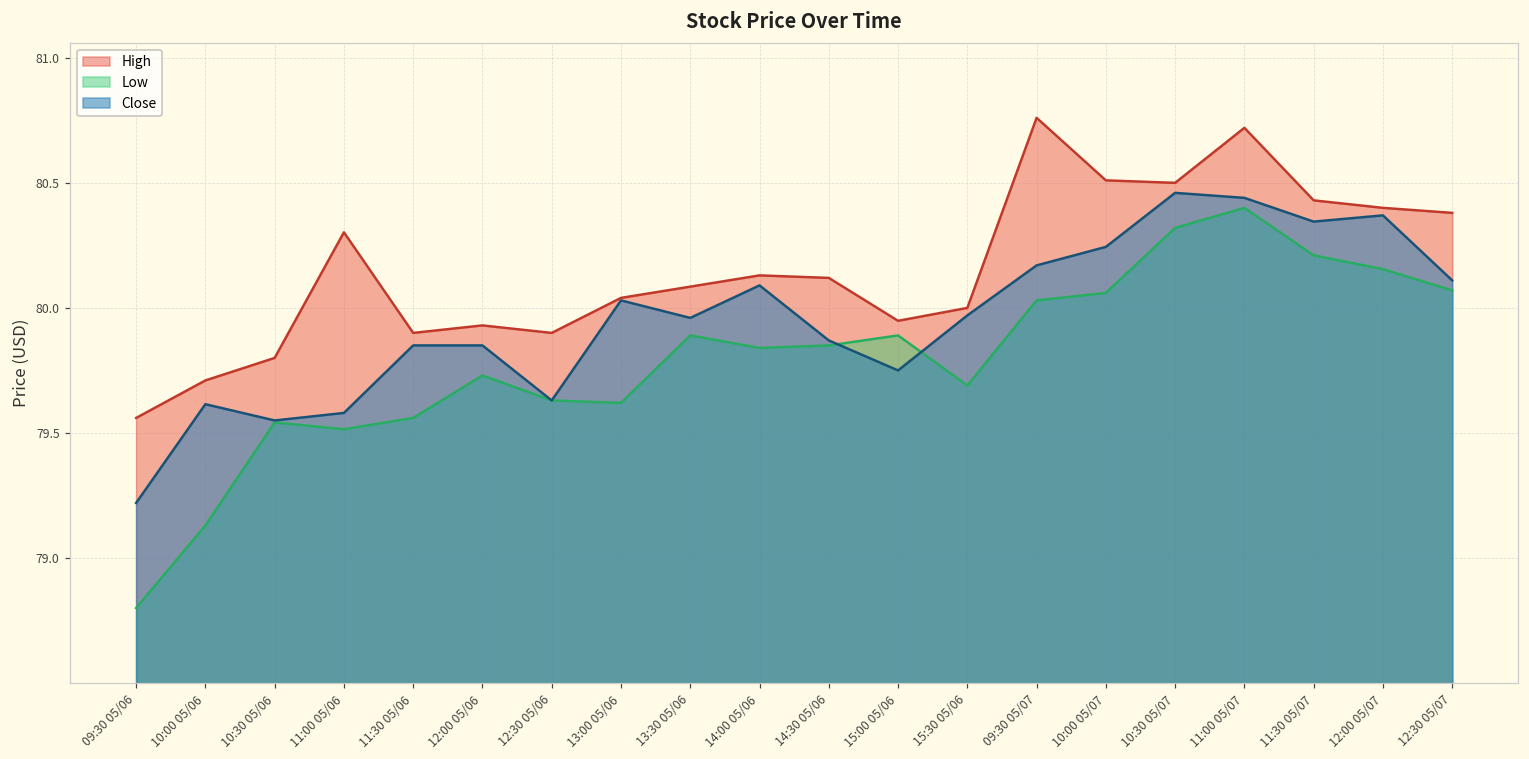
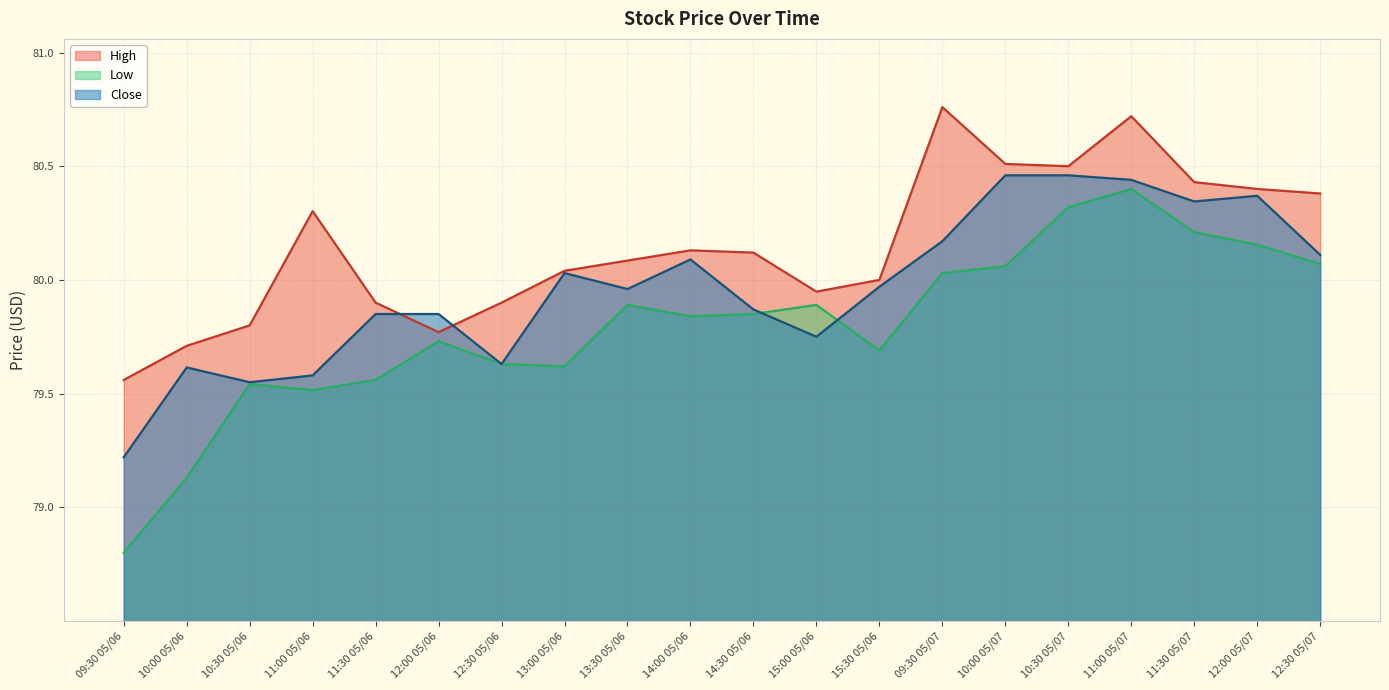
  {
    "High": {
      "09:30 05/06": 79.56,
      "10:00 05/06": 79.71,
      "10:30 05/06": 79.80,
      "11:00 05/06": 80.30,
      "11:30 05/06": 79.90,
-     "12:00 05/06": 79.93,
+     "12:00 05/06": 79.77,
      "12:30 05/06": 79.90,
      "13:30 05/06": 80.08,
      "14:00 05/06": 80.13,
      "14:30 05/06": 80.12,
      "15:00 05/06": 79.95,
      "15:30 05/06": 80.00,
      "09:30 05/07": 80.76,
      "10:00 05/07": 80.51,
      "10:30 05/07": 80.50,
      "11:00 05/07": 80.72,
      "11:30 05/07": 80.43,
      "12:00 05/07": 80.40,
      "12:30 05/07": 80.38
    },
    "Low": {
      "09:30 05/06": 78.80,
      "10:00 05/06": 79.13,
      "11:00 05/06": 79.51,
      "11:30 05/06": 79.56,
      "12:00 05/06": 79.73,
      "13:00 05/06": 79.62,
      "13:30 05/06": 79.89,
      "14:00 05/06": 79.84,
      "14:30 05/06": 79.85,
      "15:00 05/06": 79.89,
      "15:30 05/06": 79.69,
      "09:30 05/07": 80.03,
      "10:00 05/07": 80.06,
      "10:30 05/07": 80.32,
      "11:00 05/07": 80.40,
      "11:30 05/07": 80.21,
      "12:00 05/07": 80.15,
      "12:30 05/07": 80.07
    },
    "Close": {
      "09:30 05/06": 79.22,
      "10:00 05/06": 79.61,
      "11:00 05/06": 79.58,
      "11:30 05/06": 79.85,
      "12:00 05/06": 79.85,
      "13:30 05/06": 79.96,
      "14:00 05/06": 80.09,
      "14:30 05/06": 79.87,
      "15:00 05/06": 79.75,
      "15:30 05/06": 79.97,
      "09:30 05/07": 80.17,
-     "10:00 05/07": 80.24,
+     "10:00 05/07": 80.46,
      "10:30 05/07": 80.46,
      "11:00 05/07": 80.44,
      "11:30 05/07": 80.35,
      "12:00 05/07": 80.37,
      "12:30 05/07": 80.11
    }
  }
